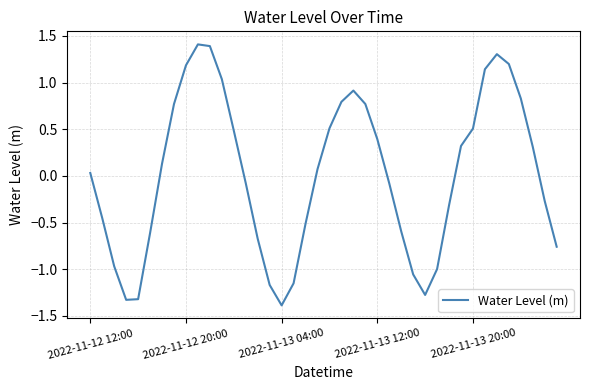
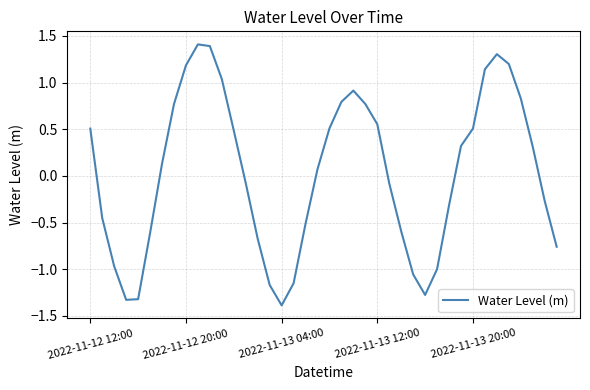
  {
-   "2022-11-12 12:00": 0.0,
+   "2022-11-12 12:00": 0.5,
    "2022-11-12 20:00": 1.2,
    "2022-11-13 04:00": -1.4,
-   "2022-11-13 12:00": 0.4,
+   "2022-11-13 12:00": 0.6,
    "2022-11-13 20:00": 0.5
  }
